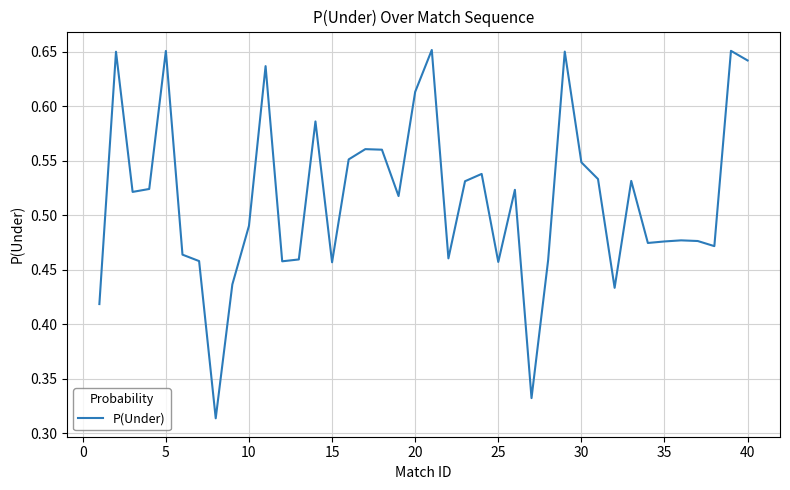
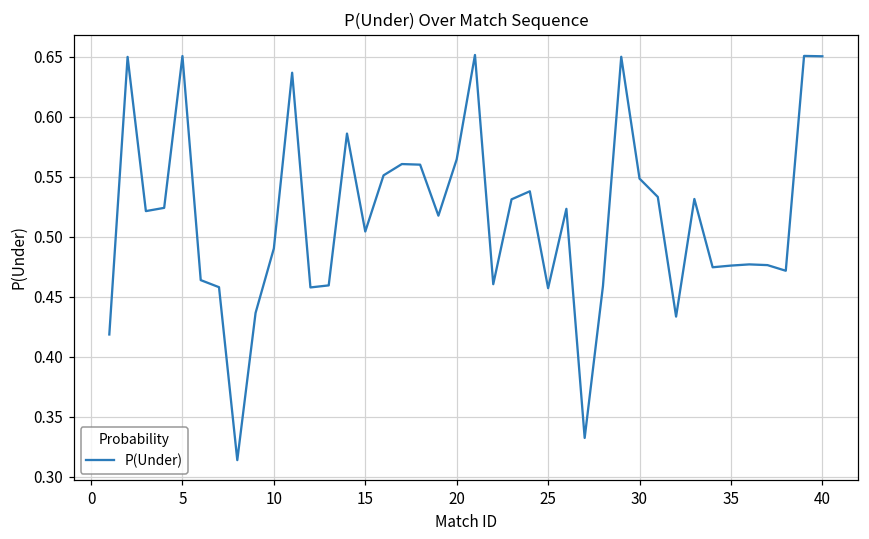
  {
    "5": 0.651,
    "10": 0.490,
-   "15": 0.457,
-   "20": 0.613,
+   "15": 0.504,
+   "20": 0.565,
    "25": 0.457,
    "30": 0.549,
    "35": 0.476,
-   "40": 0.642
+   "40": 0.650
  }
